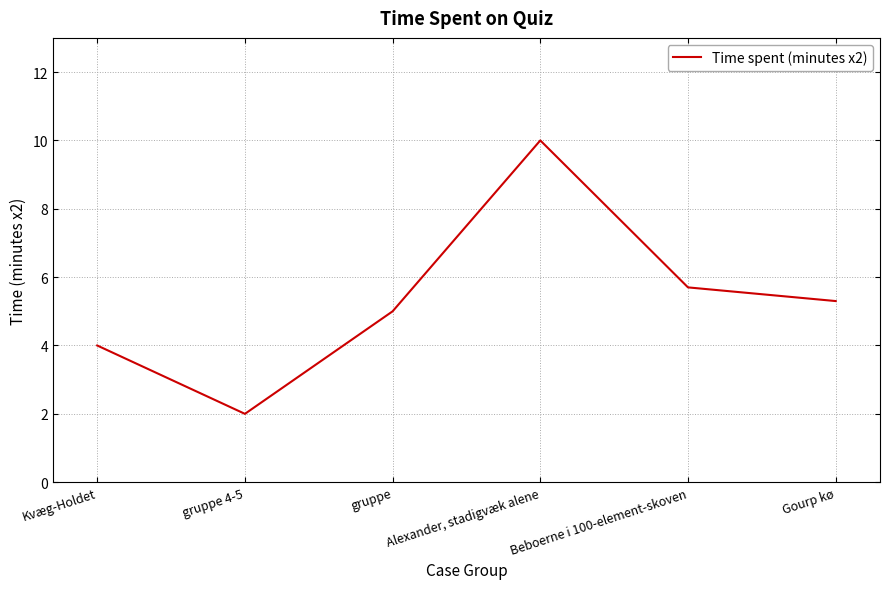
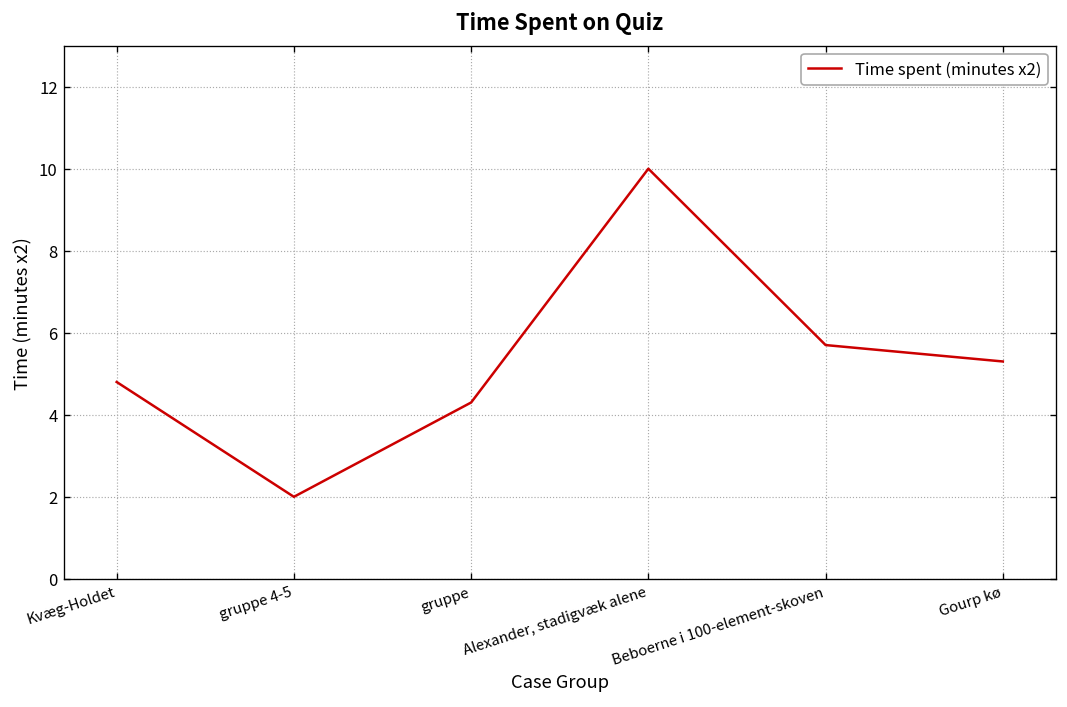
  {
-   "Kvæg-Holdet": 4.0,
+   "Kvæg-Holdet": 4.8,
    "gruppe 4-5": 2.0,
-   "gruppe": 5.0,
+   "gruppe": 4.3,
    "Alexander, stadigvæk alene": 10.0,
    "Beboerne i 100-element-skoven": 5.7,
    "Gourp kø": 5.3
  }
